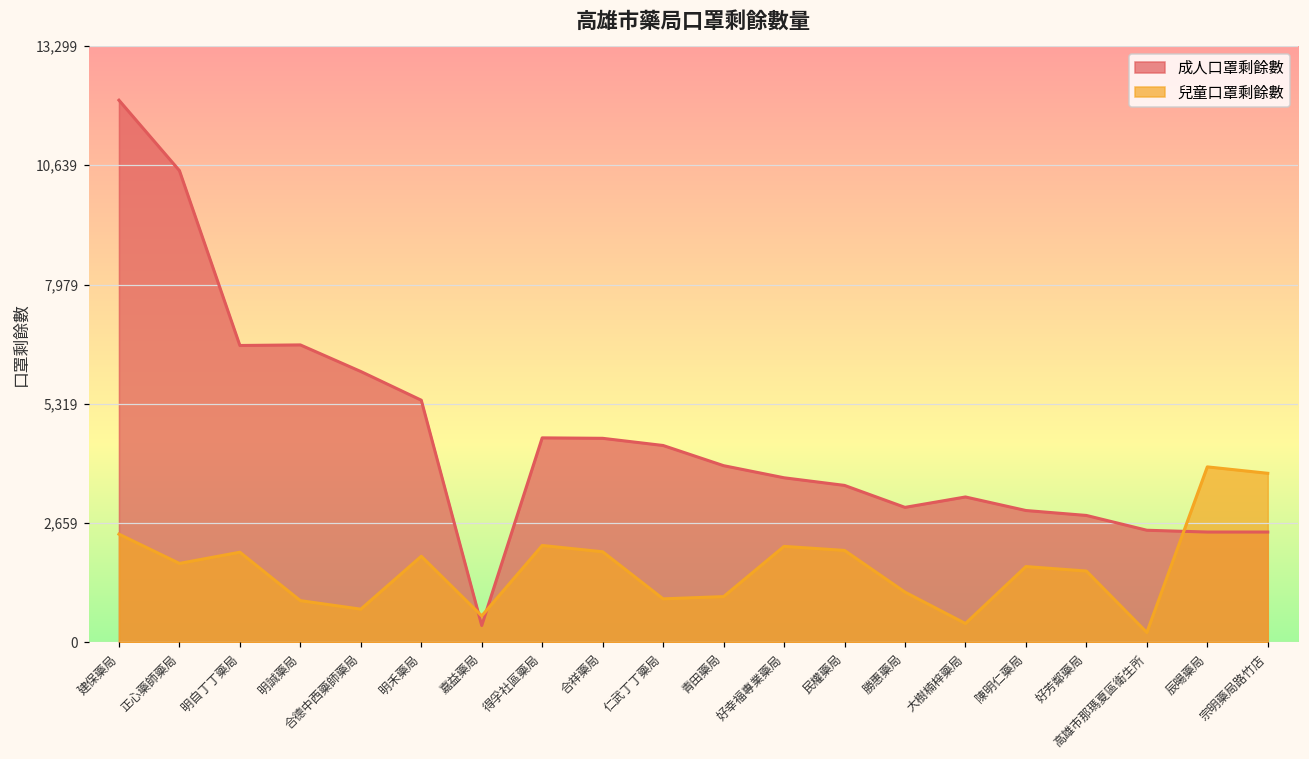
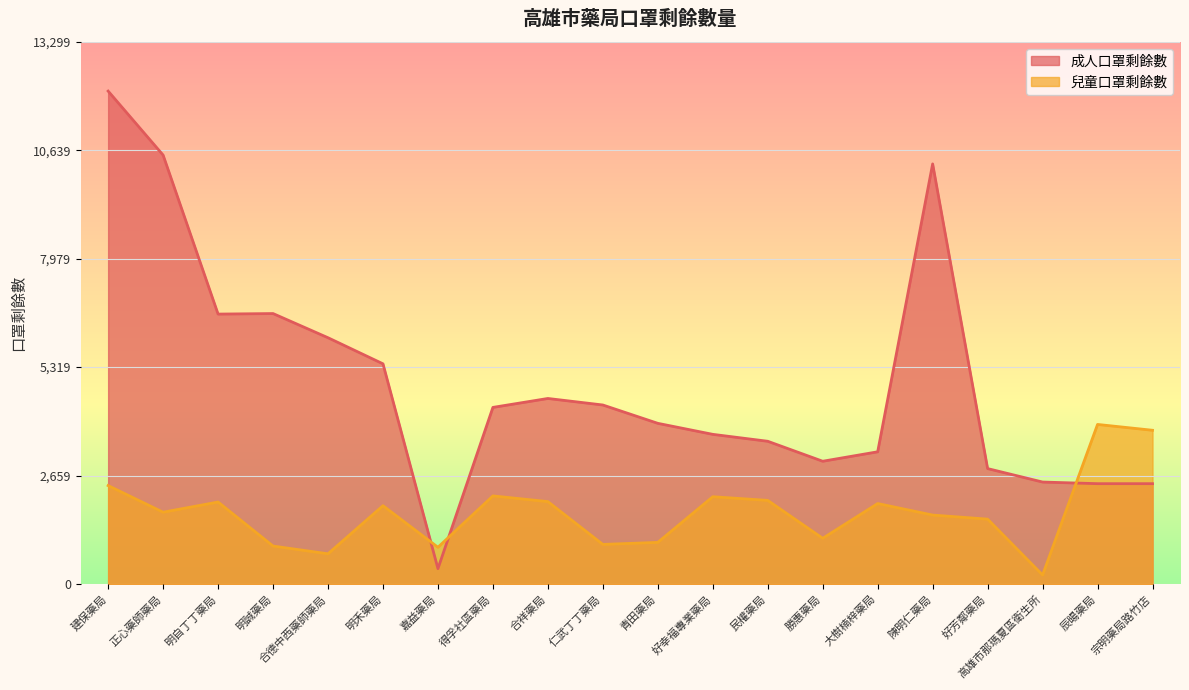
  {
    "成人口罩剩餘數": {
      "建保藥局": "12,100",
      "正心藥師藥局": "10,500",
      "明自丁丁藥局": "6,600",
      "明誠藥局": "6,600",
      "合德中西藥師藥局": "6,000",
      "明禾藥局": "5,400",
      "嘉益藥局": "400",
-     "得孚社區藥局": "4,600",
+     "得孚社區藥局": "4,300",
      "合祥藥局": "4,600",
      "仁武丁丁藥局": "4,400",
      "青田藥局": "3,900",
      "好幸福專業藥局": "3,700",
      "民權藥局": "3,500",
      "勝惠藥局": "3,000",
      "大樹楠梓藥局": "3,200",
-     "陳明仁藥局": "2,900",
+     "陳明仁藥局": "10,300",
      "好芳鄰藥局": "2,800",
      "高雄市那瑪夏區衛生所": "2,500",
      "辰暘藥局": "2,500",
      "宗明藥局路竹店": "2,500"
    },
    "兒童口罩剩餘數": {
      "建保藥局": "2,400",
      "正心藥師藥局": "1,800",
      "明自丁丁藥局": "2,000",
      "明誠藥局": "900",
      "合德中西藥師藥局": "700",
      "明禾藥局": "1,900",
-     "嘉益藥局": "600",
+     "嘉益藥局": "900",
      "得孚社區藥局": "2,200",
      "合祥藥局": "2,000",
      "仁武丁丁藥局": "1,000",
      "青田藥局": "1,000",
      "好幸福專業藥局": "2,100",
      "民權藥局": "2,100",
      "勝惠藥局": "1,100",
-     "大樹楠梓藥局": "400",
+     "大樹楠梓藥局": "2,000",
      "陳明仁藥局": "1,700",
      "好芳鄰藥局": "1,600",
      "高雄市那瑪夏區衛生所": "200",
      "辰暘藥局": "3,900",
      "宗明藥局路竹店": "3,800"
    }
  }
